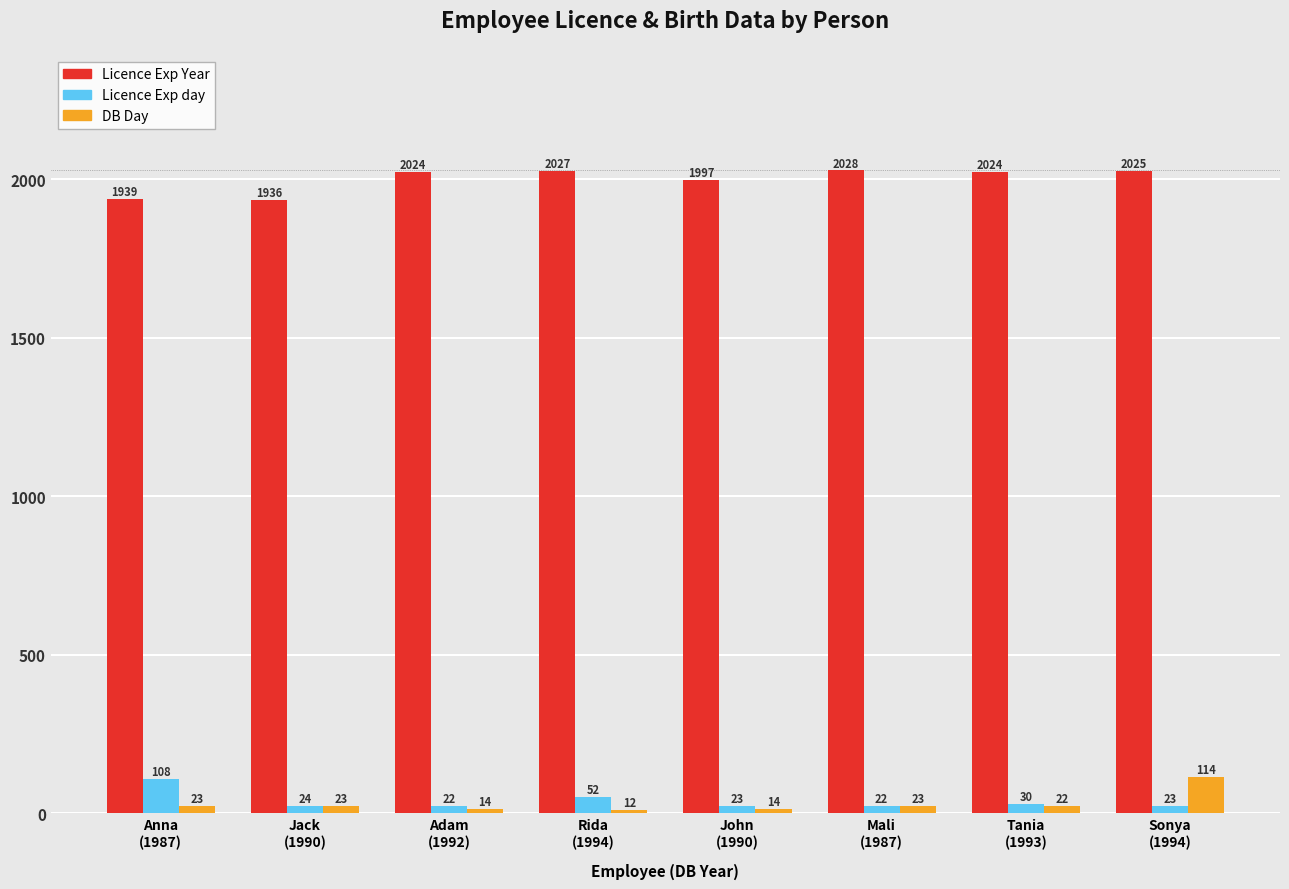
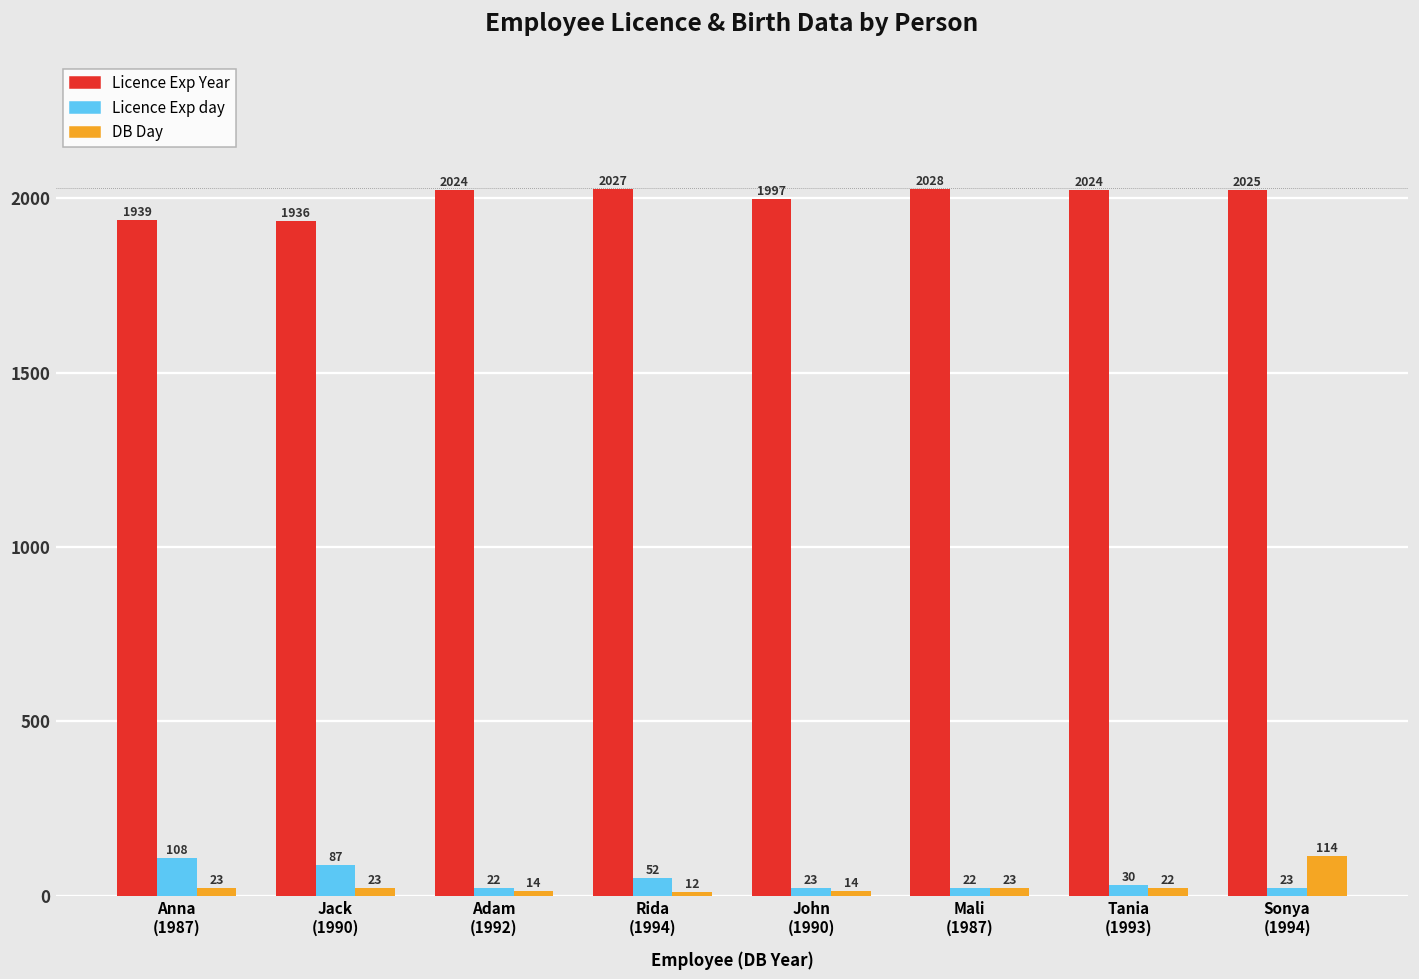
  {
    "Licence Exp Year": {
      "Anna (1987)": 1939,
      "Jack (1990)": 1936,
      "Adam (1992)": 2024,
      "Rida (1994)": 2027,
      "John (1990)": 1997,
      "Mali (1987)": 2028,
      "Tania (1993)": 2024,
      "Sonya (1994)": 2025
    },
    "Licence Exp day": {
      "Anna (1987)": 108,
-     "Jack (1990)": 24,
+     "Jack (1990)": 87,
      "Adam (1992)": 22,
      "Rida (1994)": 52,
      "John (1990)": 23,
      "Mali (1987)": 22,
      "Tania (1993)": 30,
      "Sonya (1994)": 23
    },
    "DB Day": {
      "Anna (1987)": 23,
      "Jack (1990)": 23,
      "Adam (1992)": 14,
      "Rida (1994)": 12,
      "John (1990)": 14,
      "Mali (1987)": 23,
      "Tania (1993)": 22,
      "Sonya (1994)": 114
    }
  }
